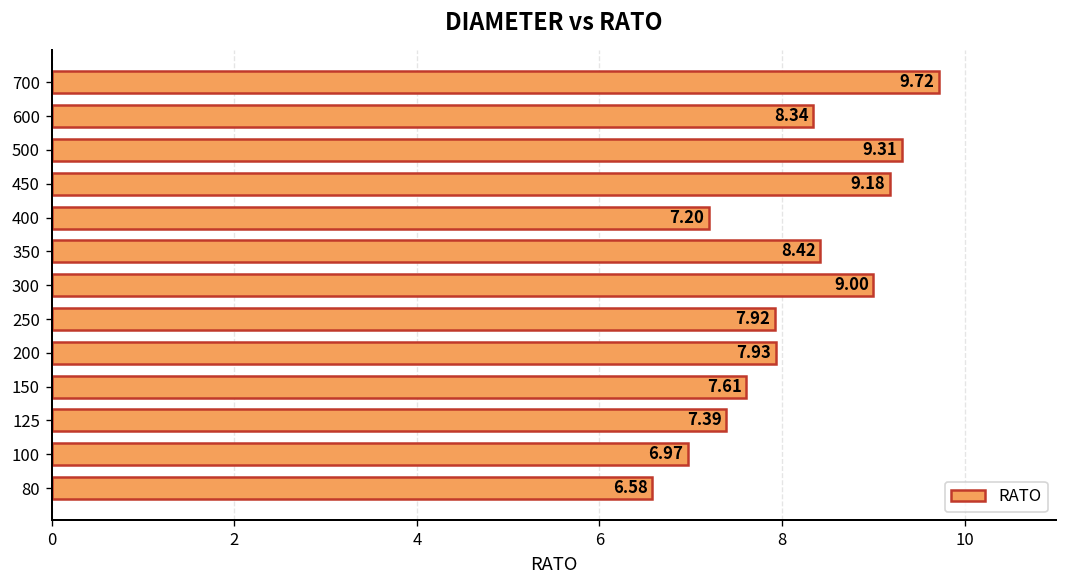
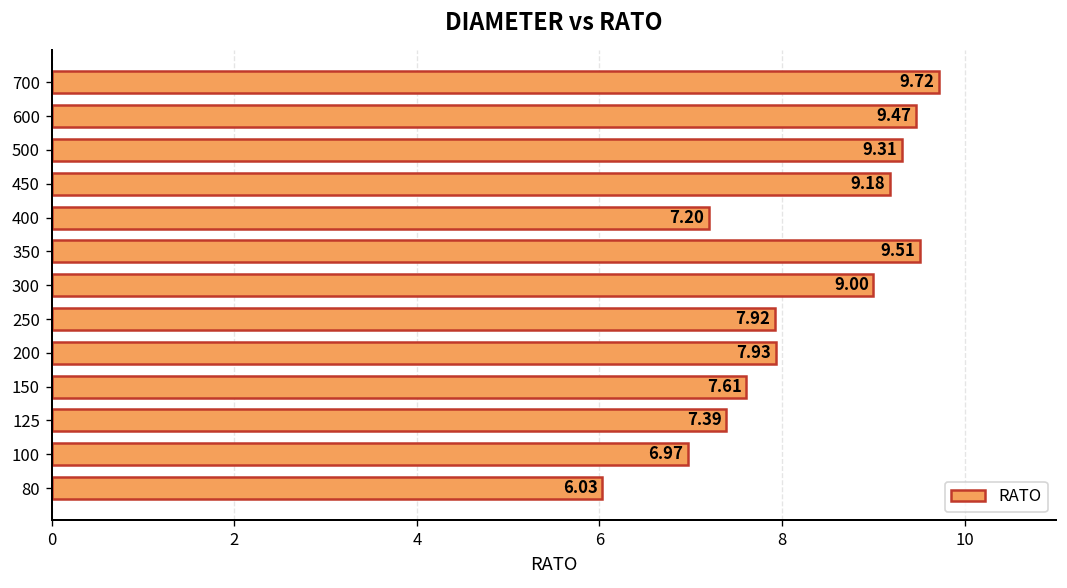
  {
    "700": 9.72,
-   "600": 8.34,
+   "600": 9.47,
    "500": 9.31,
    "450": 9.18,
    "400": 7.20,
-   "350": 8.42,
+   "350": 9.51,
    "300": 9.00,
    "250": 7.92,
    "200": 7.93,
    "150": 7.61,
    "125": 7.39,
    "100": 6.97,
-   "80": 6.58
+   "80": 6.03
  }
